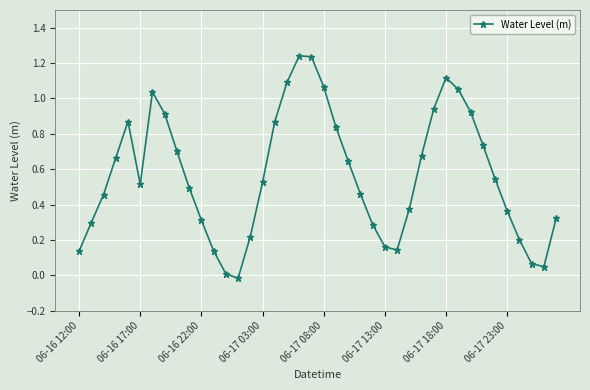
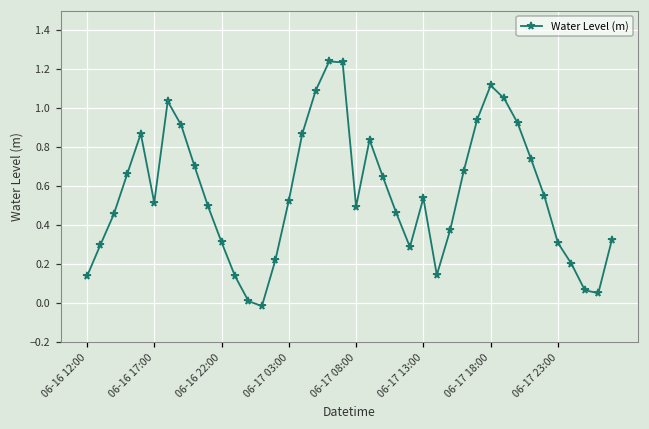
  {
    "06-16 12:00": 0.14,
    "06-16 17:00": 0.52,
    "06-16 22:00": 0.31,
    "06-17 03:00": 0.53,
-   "06-17 08:00": 1.07,
-   "06-17 13:00": 0.16,
+   "06-17 08:00": 0.50,
+   "06-17 13:00": 0.54,
    "06-17 18:00": 1.12,
-   "06-17 23:00": 0.36
+   "06-17 23:00": 0.31
  }
